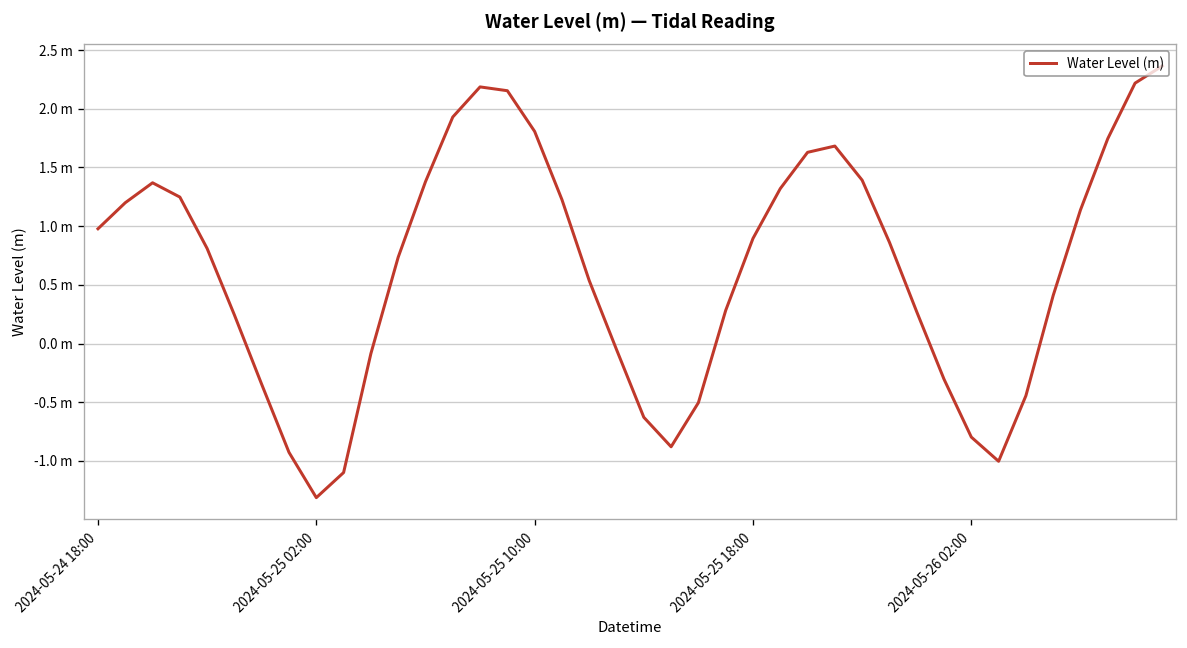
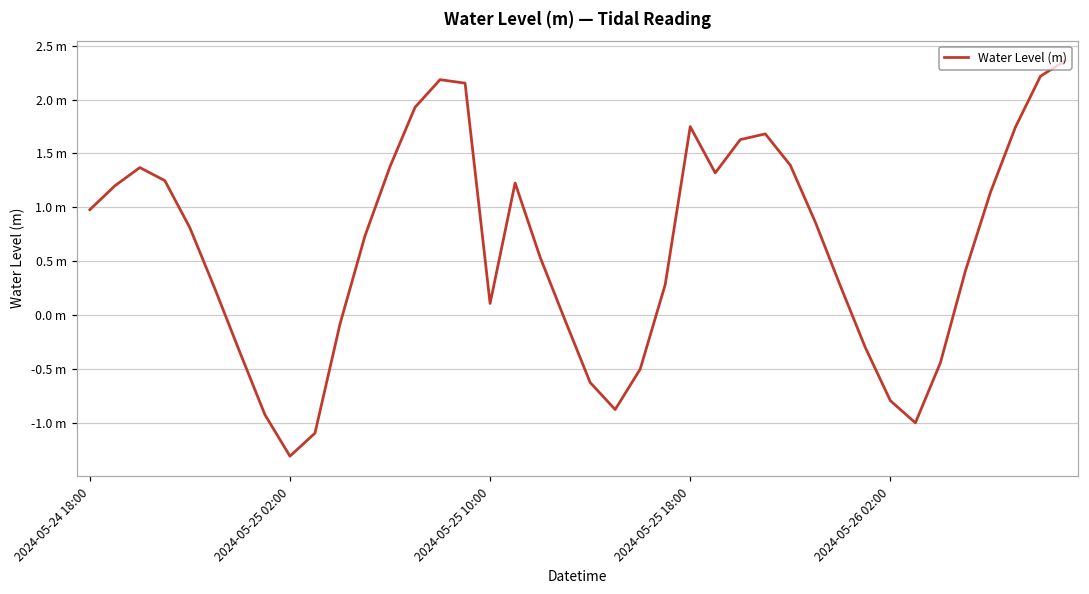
  {
    "2024-05-24 18:00": "1.0 m",
    "2024-05-25 02:00": "-1.3 m",
-   "2024-05-25 10:00": "1.8 m",
-   "2024-05-25 18:00": "0.9 m",
+   "2024-05-25 10:00": "0.1 m",
+   "2024-05-25 18:00": "1.7 m",
    "2024-05-26 02:00": "-0.8 m"
  }
